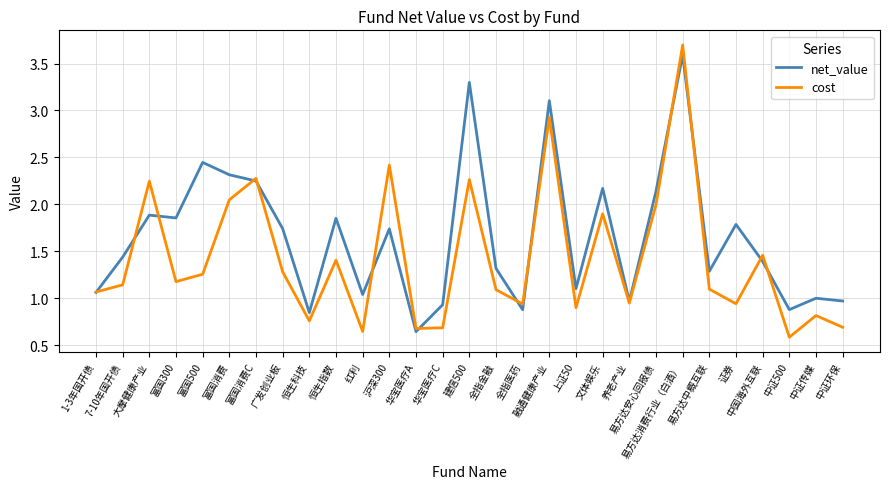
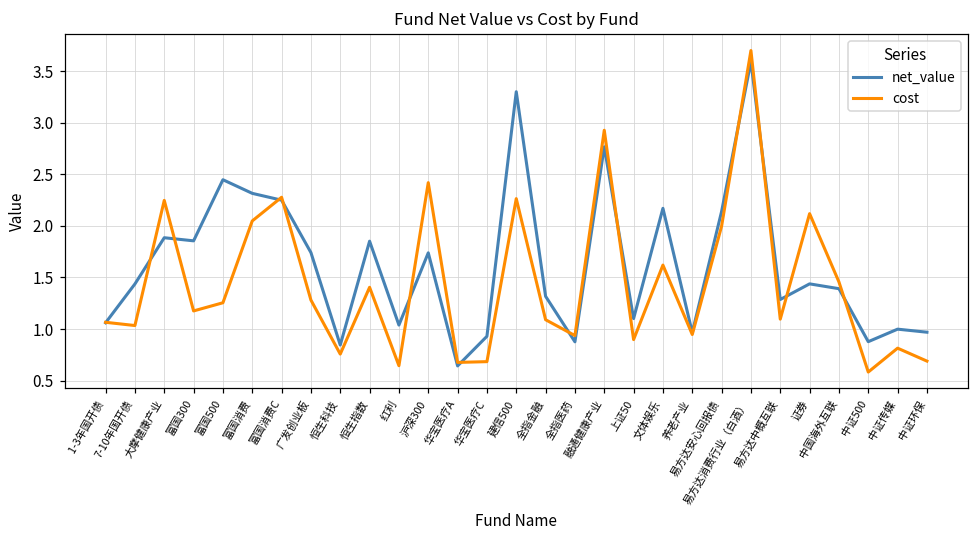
  {
    "net_value": {
      "7-10年国开债": 1.4,
      "大摩健康产业": 1.9,
      "富国300": 1.9,
      "富国500": 2.4,
      "富国消费": 2.3,
      "富国消费C": 2.2,
      "广发创业板": 1.7,
      "恒生科技": 0.8,
      "恒生指数": 1.9,
      "红利": 1.0,
      "沪深300": 1.7,
      "华宝医疗A": 0.6,
      "华宝医疗C": 0.9,
      "建信500": 3.3,
      "全指金融": 1.3,
      "全指医药": 0.9,
-     "融通健康产业": 3.1,
+     "融通健康产业": 2.8,
      "上证50": 1.1,
      "文体娱乐": 2.2,
      "易方达安心回报债": 2.1,
      "易方达消费行业（白酒）": 3.6,
      "易方达中概互联": 1.3,
-     "证券": 1.8,
+     "证券": 1.4,
      "中国海外互联": 1.4,
      "中证500": 0.9,
      "中证传媒": 1.0,
      "中证环保": 1.0
    },
    "cost": {
-     "7-10年国开债": 1.1,
+     "7-10年国开债": 1.0,
      "大摩健康产业": 2.2,
      "富国300": 1.2,
      "富国500": 1.3,
      "富国消费": 2.0,
      "富国消费C": 2.3,
      "广发创业板": 1.3,
      "恒生科技": 0.8,
      "恒生指数": 1.4,
      "红利": 0.6,
      "沪深300": 2.4,
      "华宝医疗A": 0.7,
      "华宝医疗C": 0.7,
      "建信500": 2.3,
      "全指金融": 1.1,
      "全指医药": 0.9,
      "融通健康产业": 2.9,
      "上证50": 0.9,
-     "文体娱乐": 1.9,
+     "文体娱乐": 1.6,
      "易方达安心回报债": 2.0,
      "易方达消费行业（白酒）": 3.7,
      "易方达中概互联": 1.1,
-     "证券": 0.9,
+     "证券": 2.1,
      "中国海外互联": 1.5,
      "中证500": 0.6,
      "中证传媒": 0.8,
      "中证环保": 0.7
    }
  }
